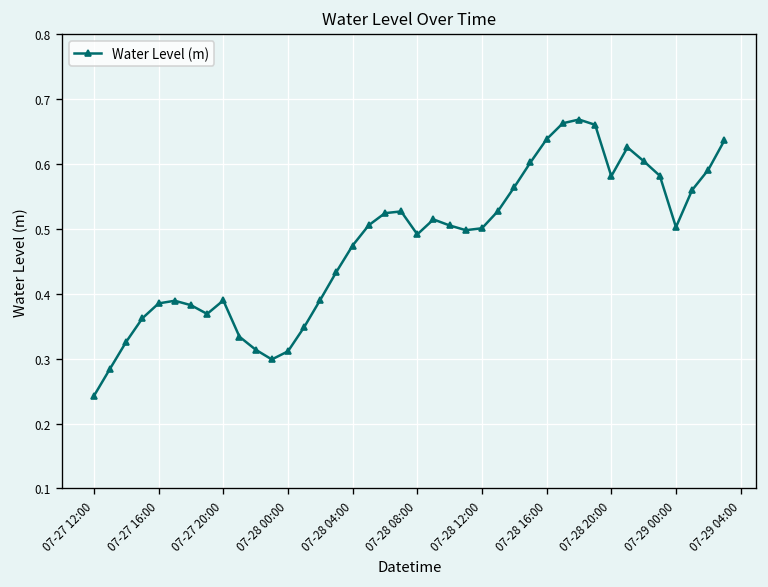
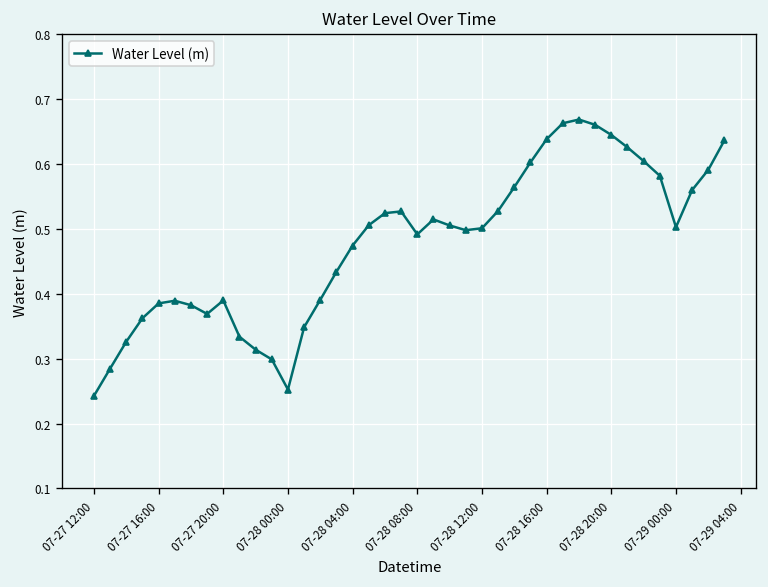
  {
    "07-27 12:00": 0.24,
    "07-27 16:00": 0.39,
    "07-27 20:00": 0.39,
-   "07-28 00:00": 0.31,
+   "07-28 00:00": 0.25,
    "07-28 04:00": 0.47,
    "07-28 08:00": 0.49,
    "07-28 12:00": 0.50,
    "07-28 16:00": 0.64,
-   "07-28 20:00": 0.58,
+   "07-28 20:00": 0.64,
    "07-29 00:00": 0.50
  }
